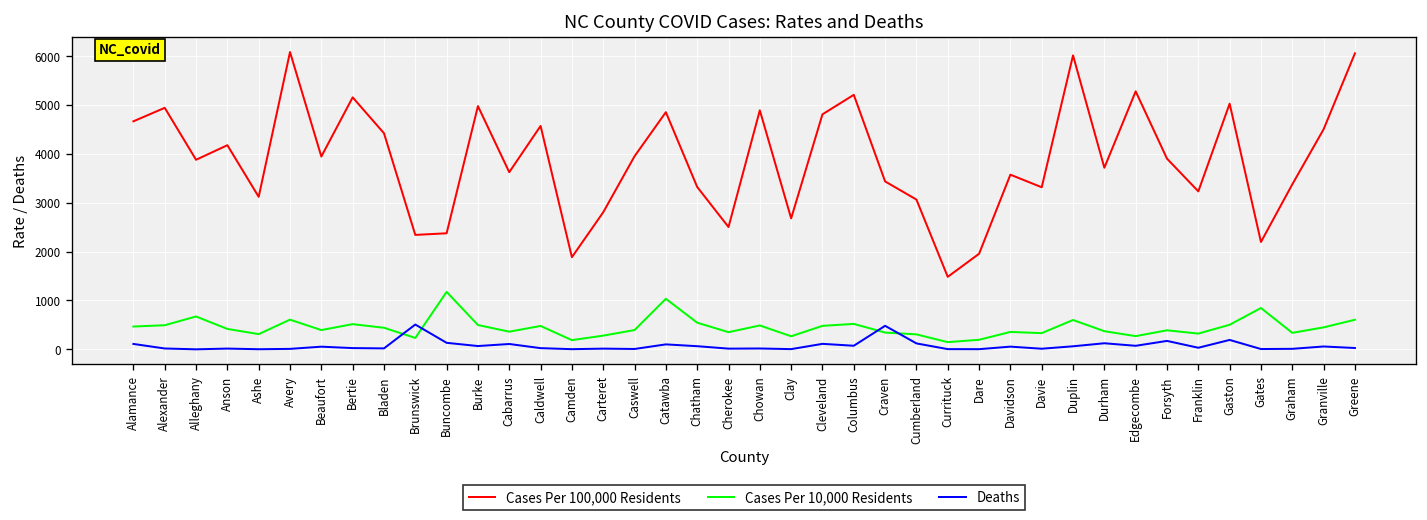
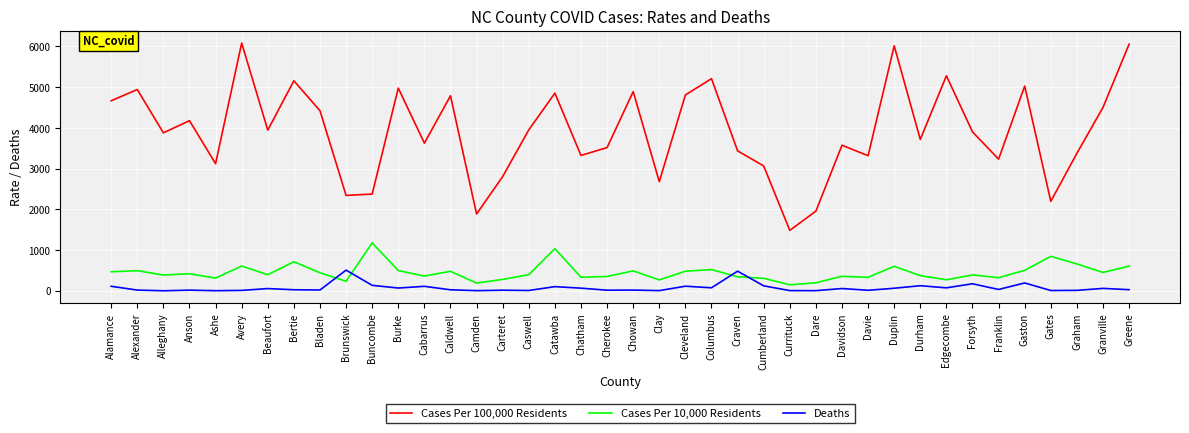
  {
    "Cases Per 100,000 Residents": {
      "Alamance": 4700,
      "Alexander": 4900,
      "Alleghany": 3900,
      "Anson": 4200,
      "Ashe": 3100,
      "Avery": 6100,
      "Beaufort": 3900,
      "Bertie": 5200,
      "Bladen": 4400,
      "Brunswick": 2300,
      "Buncombe": 2400,
      "Burke": 5000,
      "Cabarrus": 3600,
-     "Caldwell": 4600,
+     "Caldwell": 4800,
      "Camden": 1900,
      "Carteret": 2800,
      "Caswell": 4000,
      "Catawba": 4900,
      "Chatham": 3300,
-     "Cherokee": 2500,
+     "Cherokee": 3500,
      "Chowan": 4900,
      "Clay": 2700,
      "Cleveland": 4800,
      "Columbus": 5200,
      "Craven": 3400,
      "Cumberland": 3100,
      "Currituck": 1500,
      "Dare": 2000,
      "Davidson": 3600,
      "Davie": 3300,
      "Duplin": 6000,
      "Durham": 3700,
      "Edgecombe": 5300,
      "Forsyth": 3900,
      "Franklin": 3200,
      "Gaston": 5000,
      "Gates": 2200,
      "Graham": 3400,
      "Granville": 4500,
      "Greene": 6100
    },
    "Cases Per 10,000 Residents": {
      "Alamance": 500,
      "Alexander": 500,
-     "Alleghany": 700,
+     "Alleghany": 400,
      "Anson": 400,
      "Ashe": 300,
      "Avery": 600,
      "Beaufort": 400,
-     "Bertie": 500,
+     "Bertie": 700,
      "Bladen": 400,
      "Brunswick": 200,
      "Buncombe": 1200,
      "Burke": 500,
      "Cabarrus": 400,
      "Caldwell": 500,
      "Camden": 200,
      "Carteret": 300,
      "Caswell": 400,
      "Catawba": 1000,
-     "Chatham": 500,
+     "Chatham": 300,
      "Cherokee": 400,
      "Chowan": 500,
      "Clay": 300,
      "Cleveland": 500,
      "Columbus": 500,
      "Craven": 300,
      "Cumberland": 300,
      "Currituck": 100,
      "Dare": 200,
      "Davidson": 400,
      "Davie": 300,
      "Duplin": 600,
      "Durham": 400,
      "Edgecombe": 300,
      "Forsyth": 400,
      "Franklin": 300,
      "Gaston": 500,
      "Gates": 800,
-     "Graham": 300,
+     "Graham": 700,
      "Granville": 500,
      "Greene": 600
    },
    "Deaths": {
      "Alamance": 100,
      "Alexander": 0,
      "Alleghany": 0,
      "Anson": 0,
      "Ashe": 0,
      "Avery": 0,
      "Beaufort": 100,
      "Bertie": 0,
      "Bladen": 0,
      "Brunswick": 500,
      "Buncombe": 100,
      "Burke": 100,
      "Cabarrus": 100,
      "Caldwell": 0,
      "Camden": 0,
      "Carteret": 0,
      "Caswell": 0,
      "Catawba": 100,
      "Chatham": 100,
      "Cherokee": 0,
      "Chowan": 0,
      "Clay": 0,
      "Cleveland": 100,
      "Columbus": 100,
      "Craven": 500,
      "Cumberland": 100,
      "Currituck": 0,
      "Dare": 0,
      "Davidson": 100,
      "Davie": 0,
      "Duplin": 100,
      "Durham": 100,
      "Edgecombe": 100,
      "Forsyth": 200,
      "Franklin": 0,
      "Gaston": 200,
      "Gates": 0,
      "Graham": 0,
      "Granville": 100,
      "Greene": 0
    }
  }
